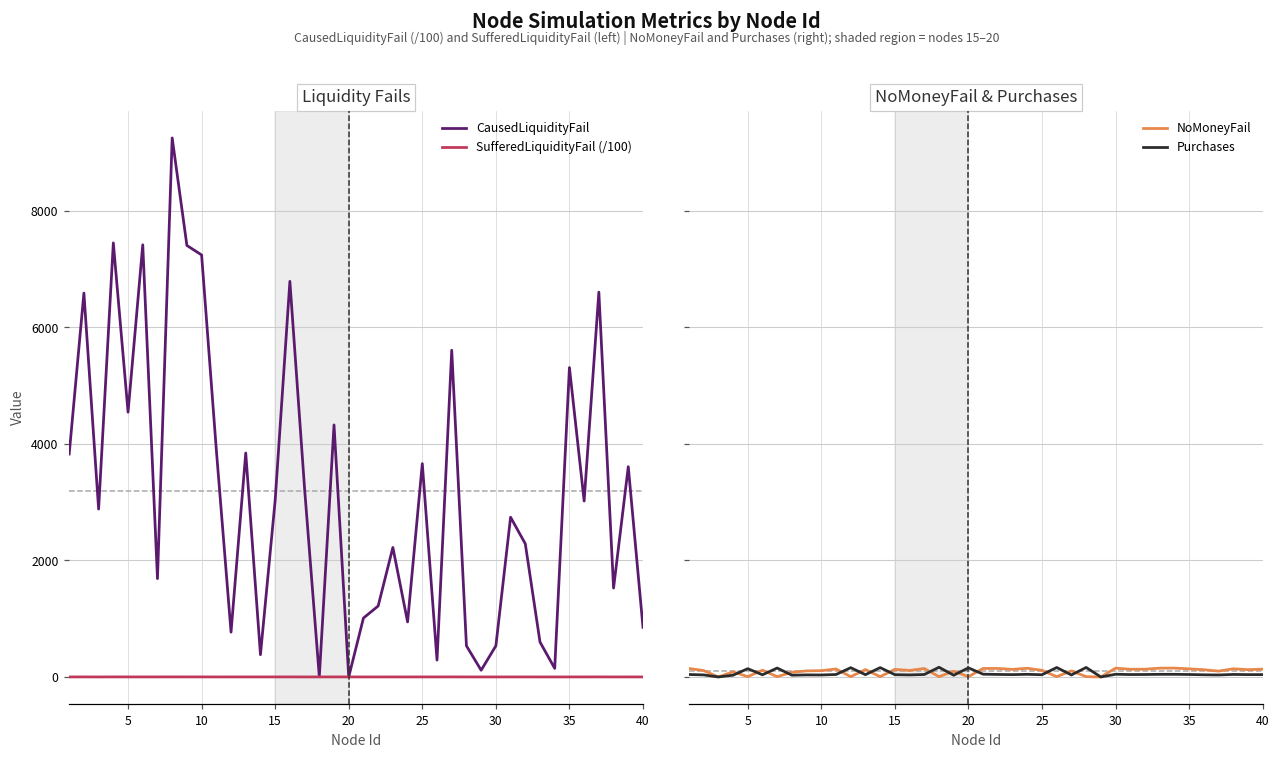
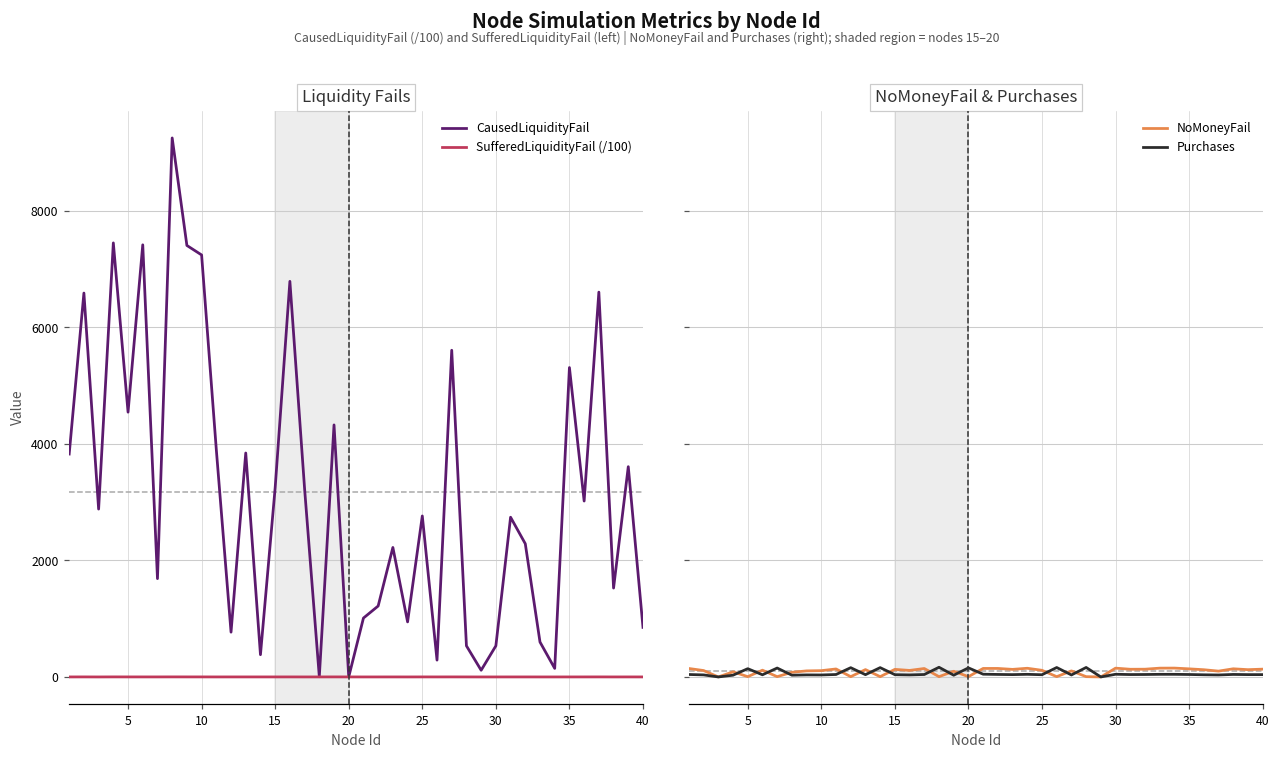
  {
    "Liquidity Fails": {
      "CausedLiquidityFail": {
        "5": 4500,
        "10": 7200,
-       "15": 3000,
-       "25": 3700,
+       "15": 3300,
+       "25": 2800,
        "30": 500,
        "35": 5300,
        "40": 900
      },
      "SufferedLiquidityFail (/100)": {
        "5": 0,
        "10": 0,
        "15": 0,
        "25": 0,
        "30": 0,
        "35": 0,
        "40": 0
      }
    }
  }
